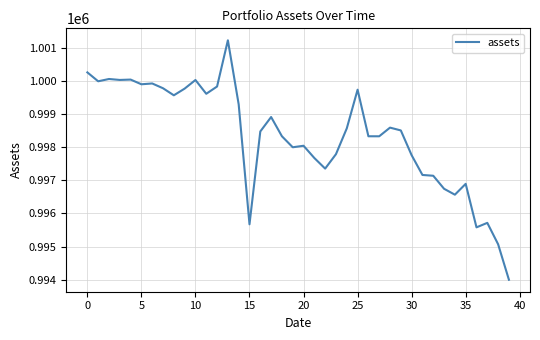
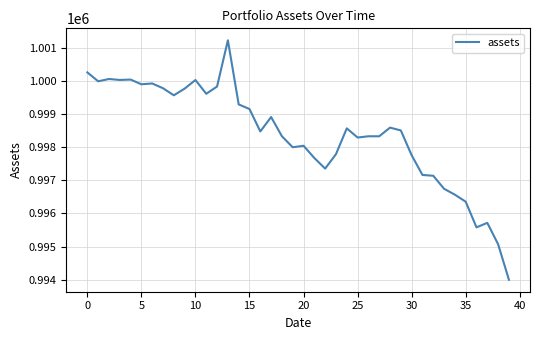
  {
    "0": 1000300,
    "5": 999900,
    "10": 1000000,
-   "15": 995700,
+   "15": 999100,
    "20": 998000,
-   "25": 999700,
+   "25": 998300,
    "30": 997800,
-   "35": 996900
+   "35": 996400
  }
